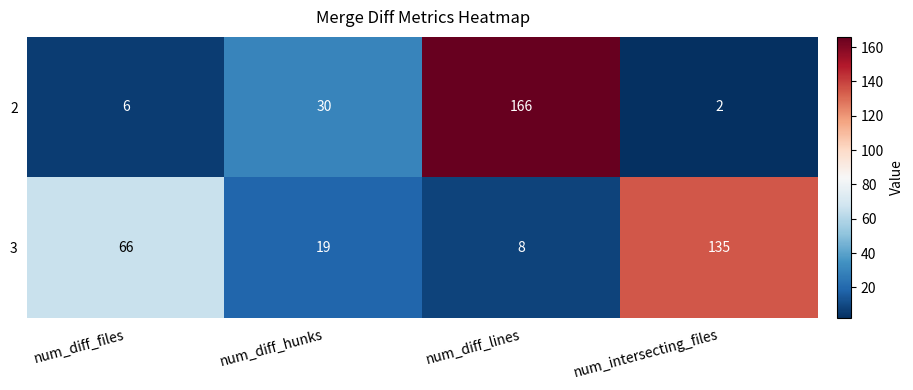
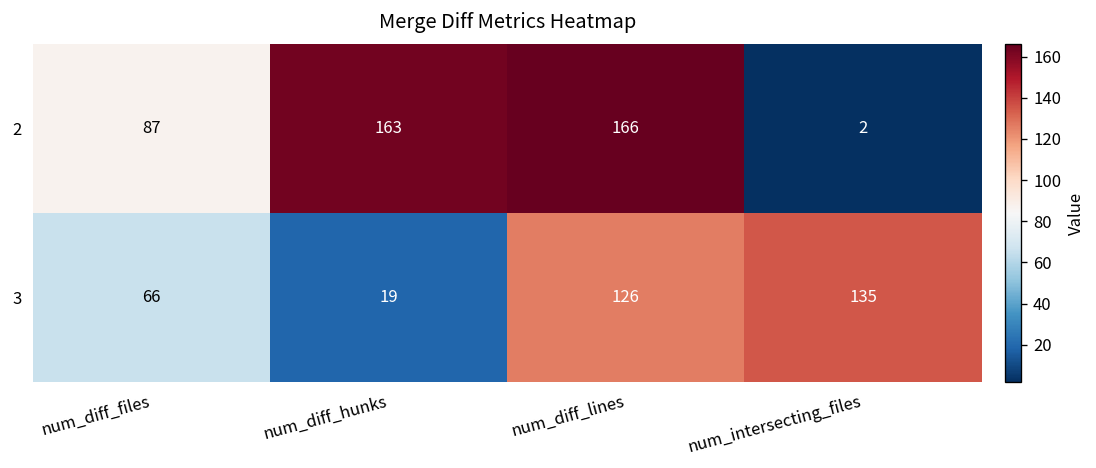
  {
    "2": {
-     "num_diff_files": 6,
-     "num_diff_hunks": 30,
+     "num_diff_files": 87,
+     "num_diff_hunks": 163,
      "num_diff_lines": 166,
      "num_intersecting_files": 2
    },
    "3": {
      "num_diff_files": 66,
      "num_diff_hunks": 19,
-     "num_diff_lines": 8,
+     "num_diff_lines": 126,
      "num_intersecting_files": 135
    }
  }
